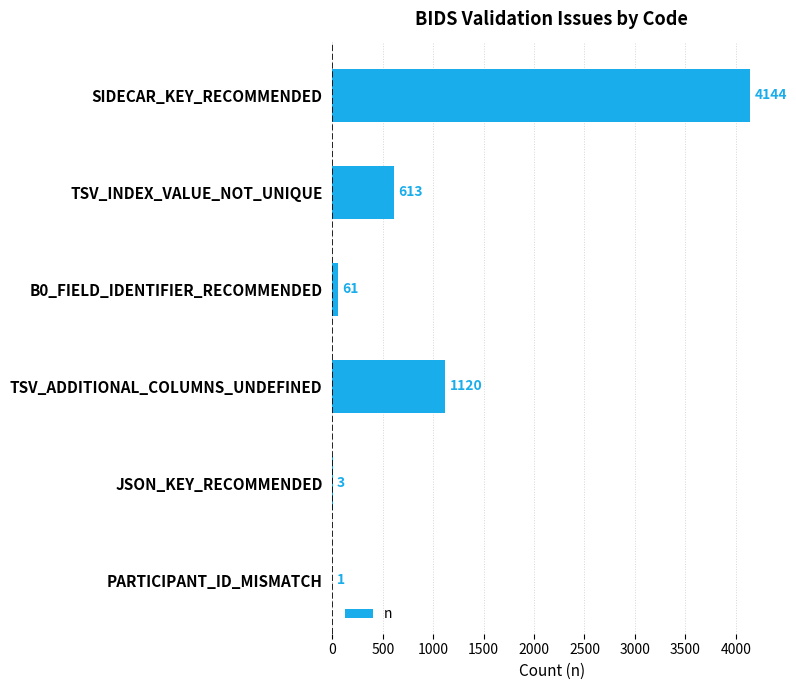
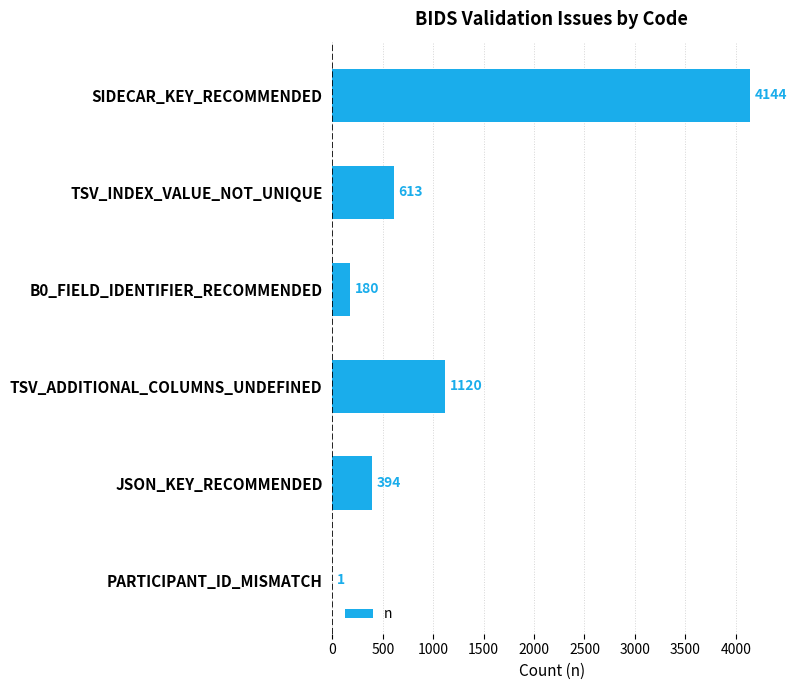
  {
    "SIDECAR_KEY_RECOMMENDED": 4144,
    "TSV_INDEX_VALUE_NOT_UNIQUE": 613,
-   "B0_FIELD_IDENTIFIER_RECOMMENDED": 61,
+   "B0_FIELD_IDENTIFIER_RECOMMENDED": 180,
    "TSV_ADDITIONAL_COLUMNS_UNDEFINED": 1120,
-   "JSON_KEY_RECOMMENDED": 3,
+   "JSON_KEY_RECOMMENDED": 394,
    "PARTICIPANT_ID_MISMATCH": 1
  }
